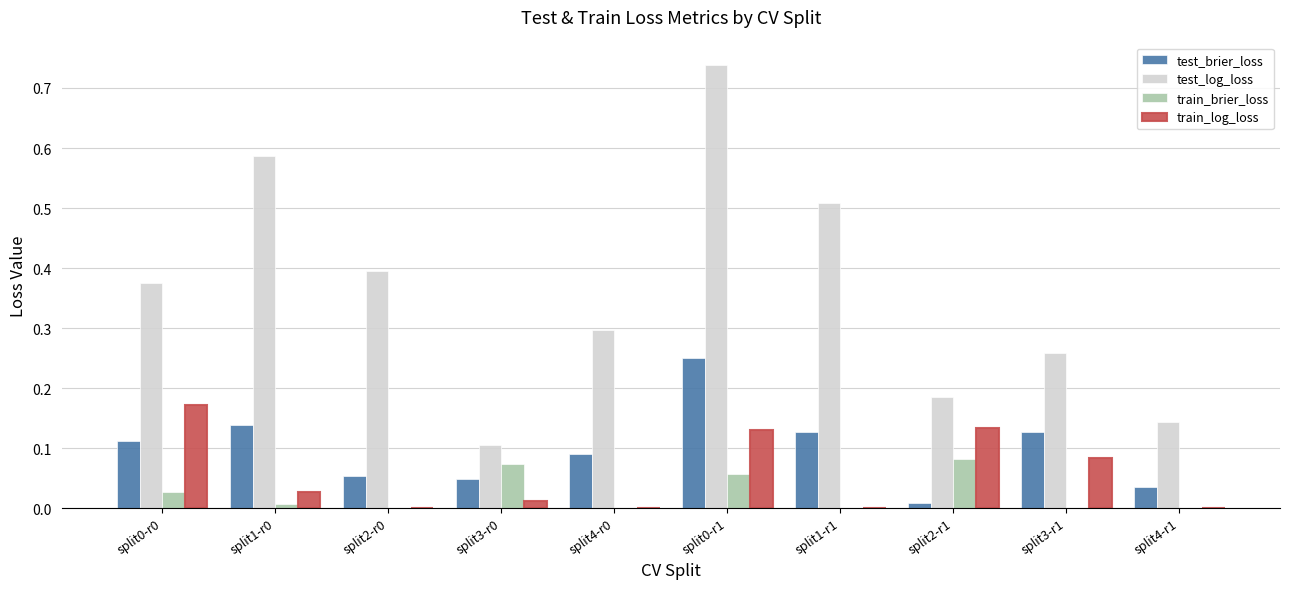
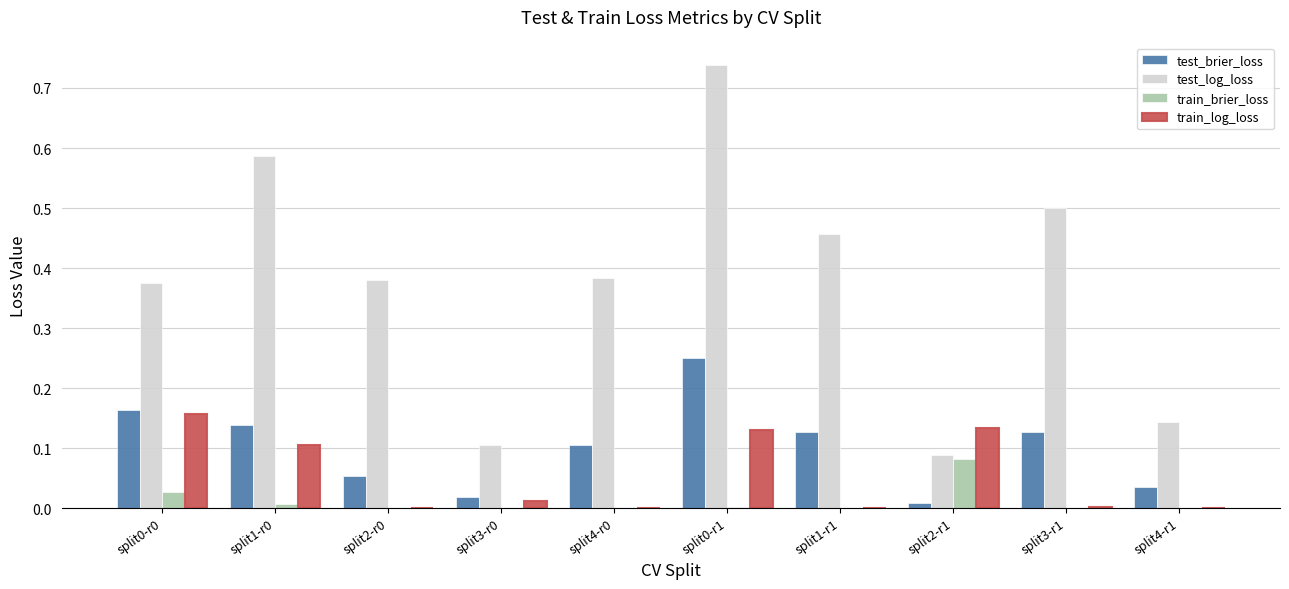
  {
    "test_brier_loss": {
-     "split0-r0": 0.11,
+     "split0-r0": 0.16,
      "split1-r0": 0.14,
      "split2-r0": 0.05,
-     "split3-r0": 0.05,
-     "split4-r0": 0.09,
+     "split3-r0": 0.02,
+     "split4-r0": 0.11,
      "split0-r1": 0.25,
      "split1-r1": 0.13,
      "split2-r1": 0.01,
      "split3-r1": 0.13,
      "split4-r1": 0.03
    },
    "test_log_loss": {
      "split0-r0": 0.37,
      "split1-r0": 0.59,
-     "split2-r0": 0.39,
+     "split2-r0": 0.38,
      "split3-r0": 0.11,
-     "split4-r0": 0.30,
+     "split4-r0": 0.38,
      "split0-r1": 0.74,
-     "split1-r1": 0.51,
-     "split2-r1": 0.18,
-     "split3-r1": 0.26,
+     "split1-r1": 0.46,
+     "split2-r1": 0.09,
+     "split3-r1": 0.50,
      "split4-r1": 0.14
    },
    "train_brier_loss": {
      "split0-r0": 0.03,
      "split1-r0": 0.01,
-     "split3-r0": 0.07,
-     "split0-r1": 0.06,
+     "split3-r0": 0.00,
+     "split0-r1": 0.00,
      "split2-r1": 0.08
    },
    "train_log_loss": {
-     "split0-r0": 0.17,
-     "split1-r0": 0.03,
+     "split0-r0": 0.16,
+     "split1-r0": 0.11,
      "split3-r0": 0.01,
      "split0-r1": 0.13,
      "split2-r1": 0.13,
-     "split3-r1": 0.08
+     "split3-r1": 0.00
    }
  }
